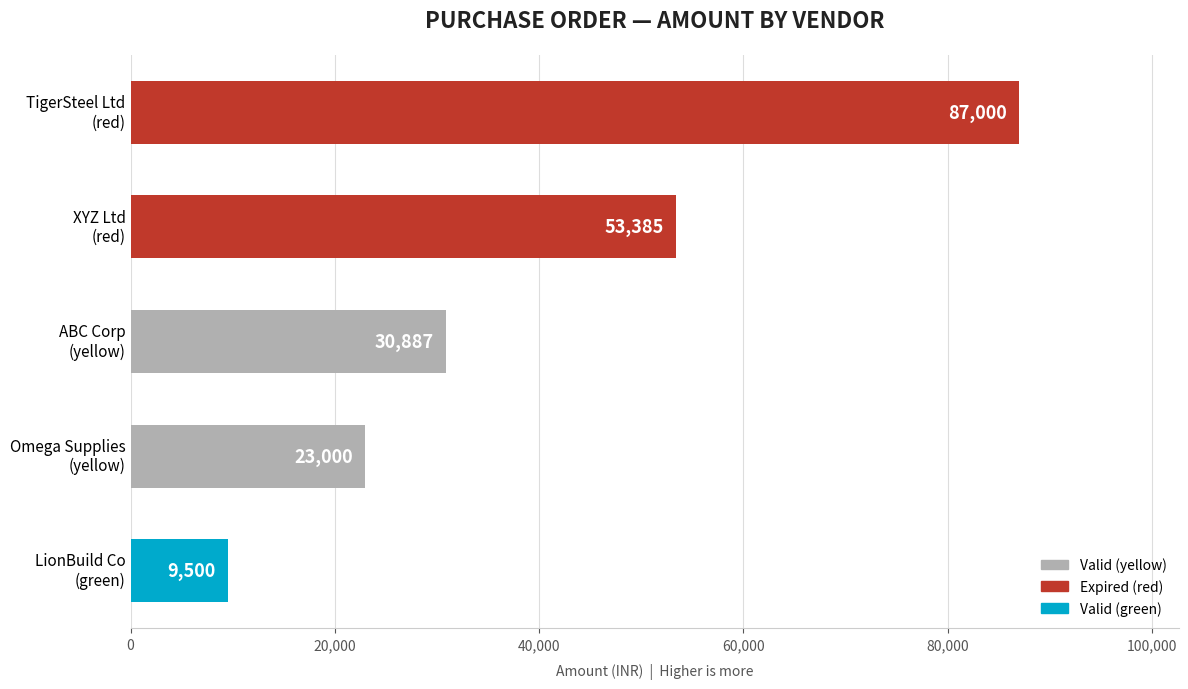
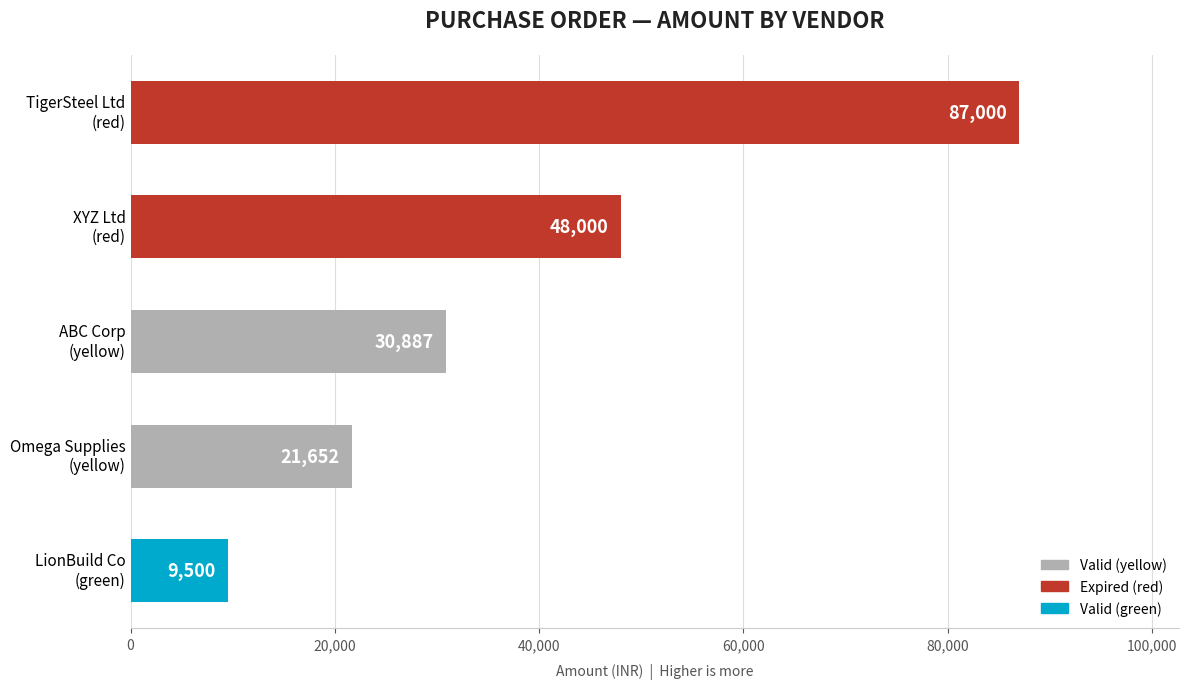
  {
    "TigerSteel Ltd (red)": "87,000",
-   "XYZ Ltd (red)": "53,385",
+   "XYZ Ltd (red)": "48,000",
    "ABC Corp (yellow)": "30,887",
-   "Omega Supplies (yellow)": "23,000",
+   "Omega Supplies (yellow)": "21,652",
    "LionBuild Co (green)": "9,500"
  }
